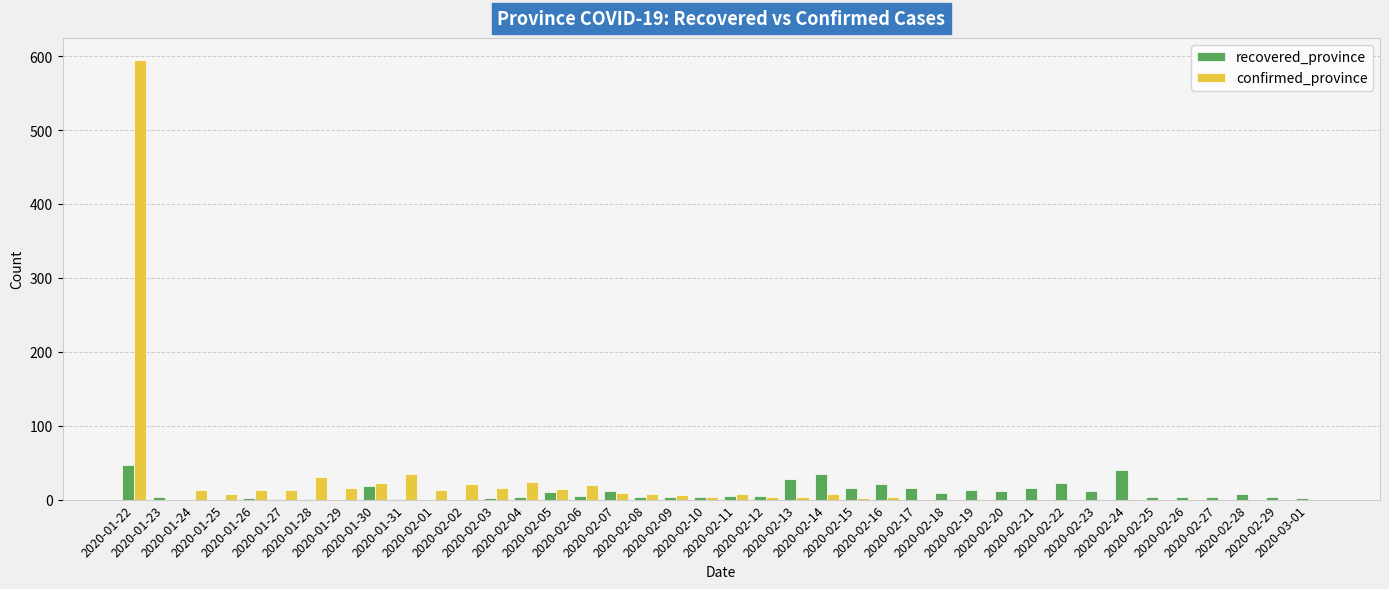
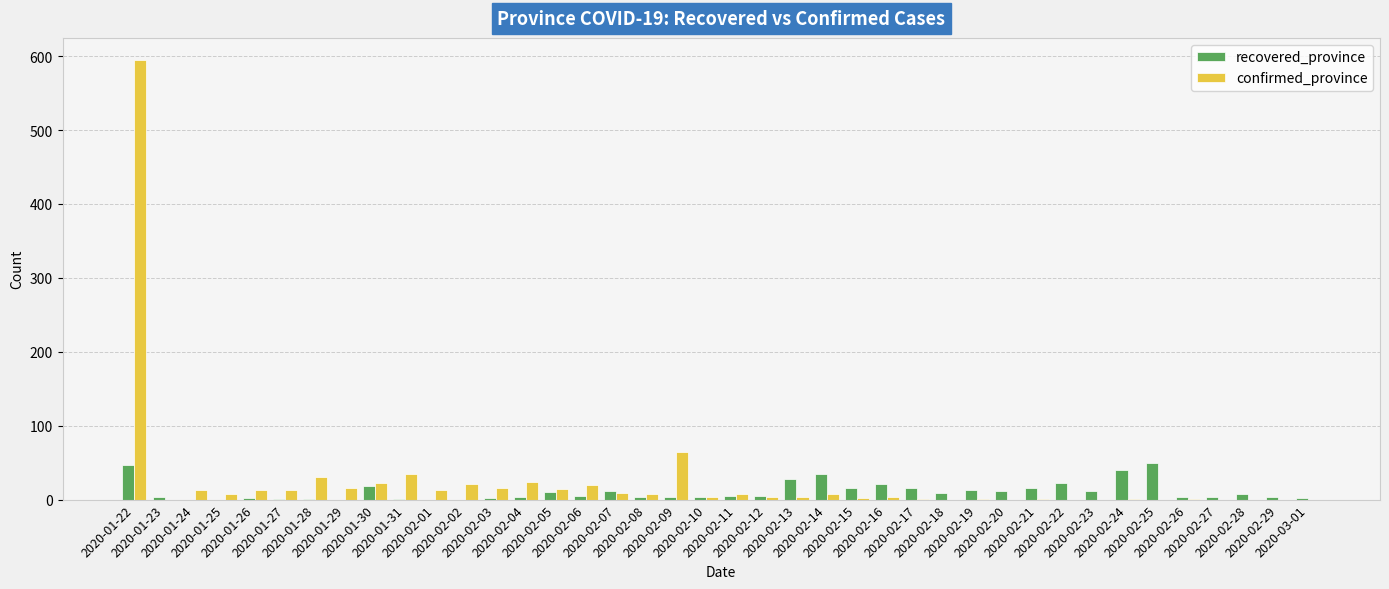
  {
    "recovered_province": {
      "2020-01-22": 50,
      "2020-01-23": 0,
      "2020-01-24": 0,
      "2020-01-25": 0,
      "2020-01-29": 0,
      "2020-01-30": 20,
      "2020-02-01": 0,
      "2020-02-02": 0,
      "2020-02-05": 10,
      "2020-02-06": 10,
      "2020-02-07": 10,
      "2020-02-09": 0,
      "2020-02-10": 0,
      "2020-02-11": 10,
      "2020-02-12": 10,
      "2020-02-13": 30,
      "2020-02-14": 30,
      "2020-02-15": 20,
      "2020-02-16": 20,
      "2020-02-17": 20,
      "2020-02-18": 10,
      "2020-02-19": 10,
      "2020-02-20": 10,
      "2020-02-21": 20,
      "2020-02-22": 20,
      "2020-02-23": 10,
      "2020-02-24": 40,
-     "2020-02-25": 0,
+     "2020-02-25": 50,
      "2020-02-26": 0,
      "2020-02-28": 10
    },
    "confirmed_province": {
      "2020-01-22": 600,
      "2020-01-23": 0,
      "2020-01-24": 10,
      "2020-01-25": 10,
      "2020-01-26": 10,
      "2020-01-27": 10,
      "2020-01-28": 30,
      "2020-01-29": 20,
      "2020-01-30": 20,
      "2020-01-31": 30,
      "2020-02-01": 10,
      "2020-02-02": 20,
      "2020-02-03": 20,
      "2020-02-04": 20,
      "2020-02-05": 10,
      "2020-02-06": 20,
      "2020-02-07": 10,
      "2020-02-08": 10,
-     "2020-02-09": 10,
+     "2020-02-09": 60,
      "2020-02-10": 0,
      "2020-02-11": 10,
      "2020-02-12": 0,
      "2020-02-14": 10,
      "2020-02-16": 0,
      "2020-02-18": 0,
      "2020-02-20": 0,
      "2020-02-22": 0,
      "2020-02-23": 0,
      "2020-02-25": 0,
      "2020-02-27": 0,
      "2020-02-28": 0,
      "2020-02-29": 0,
      "2020-03-01": 0
    }
  }
